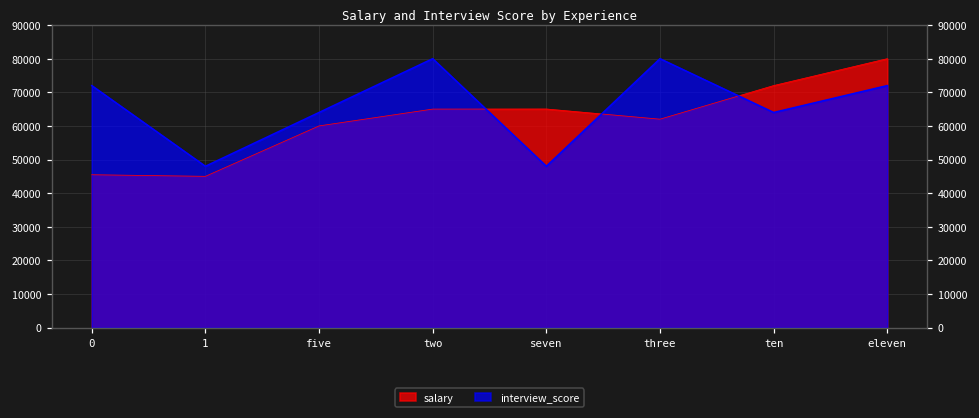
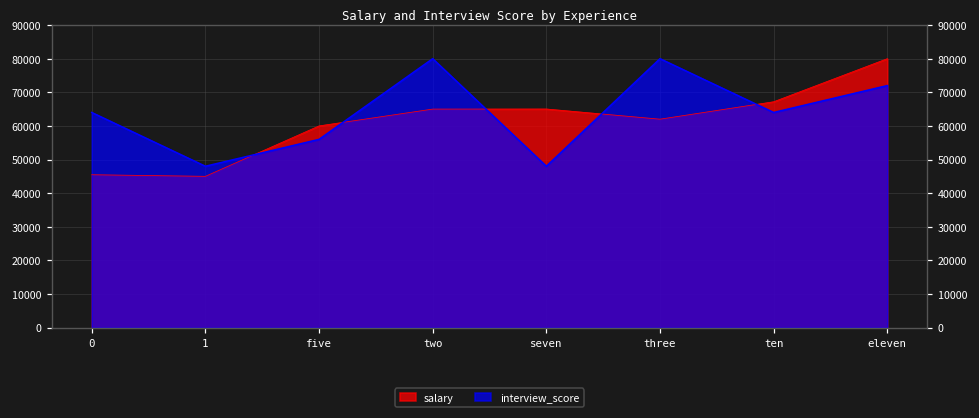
  {
    "salary": {
      "0": 45000,
      "1": 45000,
      "five": 60000,
      "two": 65000,
      "seven": 65000,
      "three": 62000,
-     "ten": 72000,
+     "ten": 67000,
      "eleven": 80000
    },
    "interview_score": {
-     "0": 72000,
+     "0": 64000,
      "1": 48000,
-     "five": 64000,
+     "five": 56000,
      "two": 80000,
      "seven": 48000,
      "three": 80000,
      "ten": 64000,
      "eleven": 72000
    }
  }
